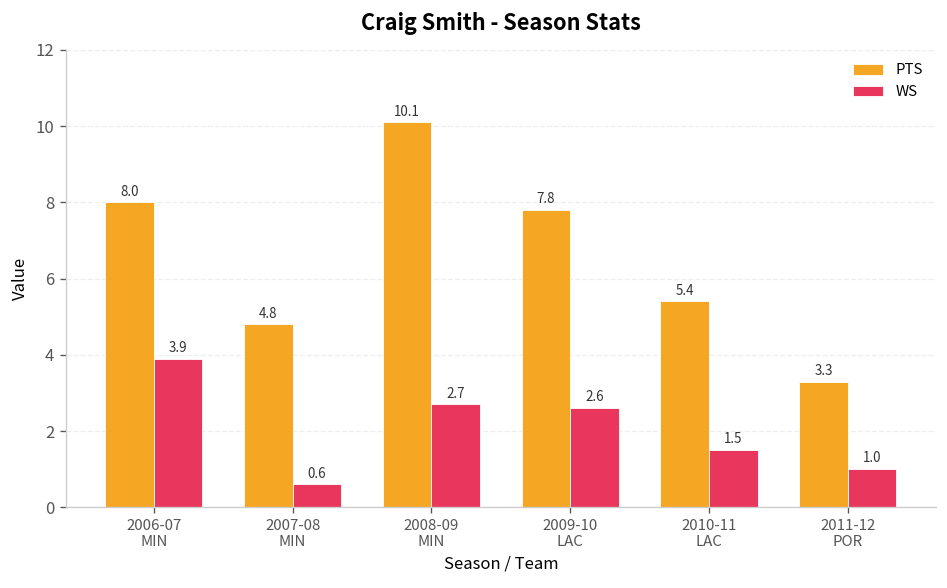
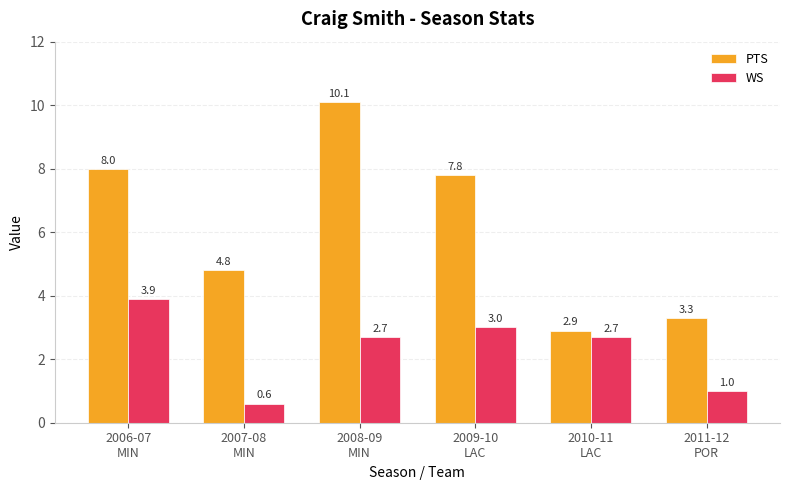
  {
    "PTS": {
      "2006-07 MIN": 8.0,
      "2007-08 MIN": 4.8,
      "2008-09 MIN": 10.1,
      "2009-10 LAC": 7.8,
-     "2010-11 LAC": 5.4,
+     "2010-11 LAC": 2.9,
      "2011-12 POR": 3.3
    },
    "WS": {
      "2006-07 MIN": 3.9,
      "2007-08 MIN": 0.6,
      "2008-09 MIN": 2.7,
-     "2009-10 LAC": 2.6,
-     "2010-11 LAC": 1.5,
+     "2009-10 LAC": 3.0,
+     "2010-11 LAC": 2.7,
      "2011-12 POR": 1.0
    }
  }
